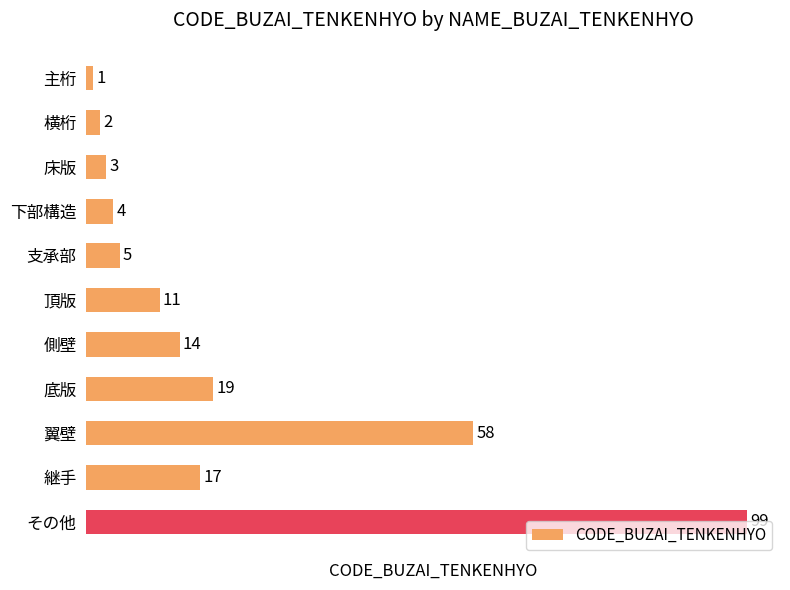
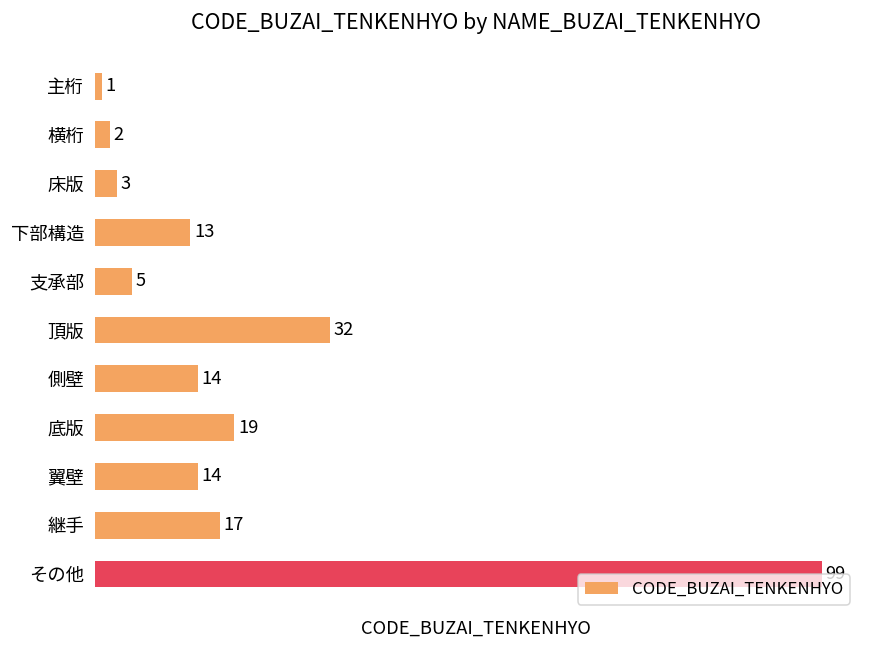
  {
    "主桁": 1,
    "横桁": 2,
    "床版": 3,
-   "下部構造": 4,
+   "下部構造": 13,
    "支承部": 5,
-   "頂版": 11,
+   "頂版": 32,
    "側壁": 14,
    "底版": 19,
-   "翼壁": 58,
+   "翼壁": 14,
    "継手": 17
  }
